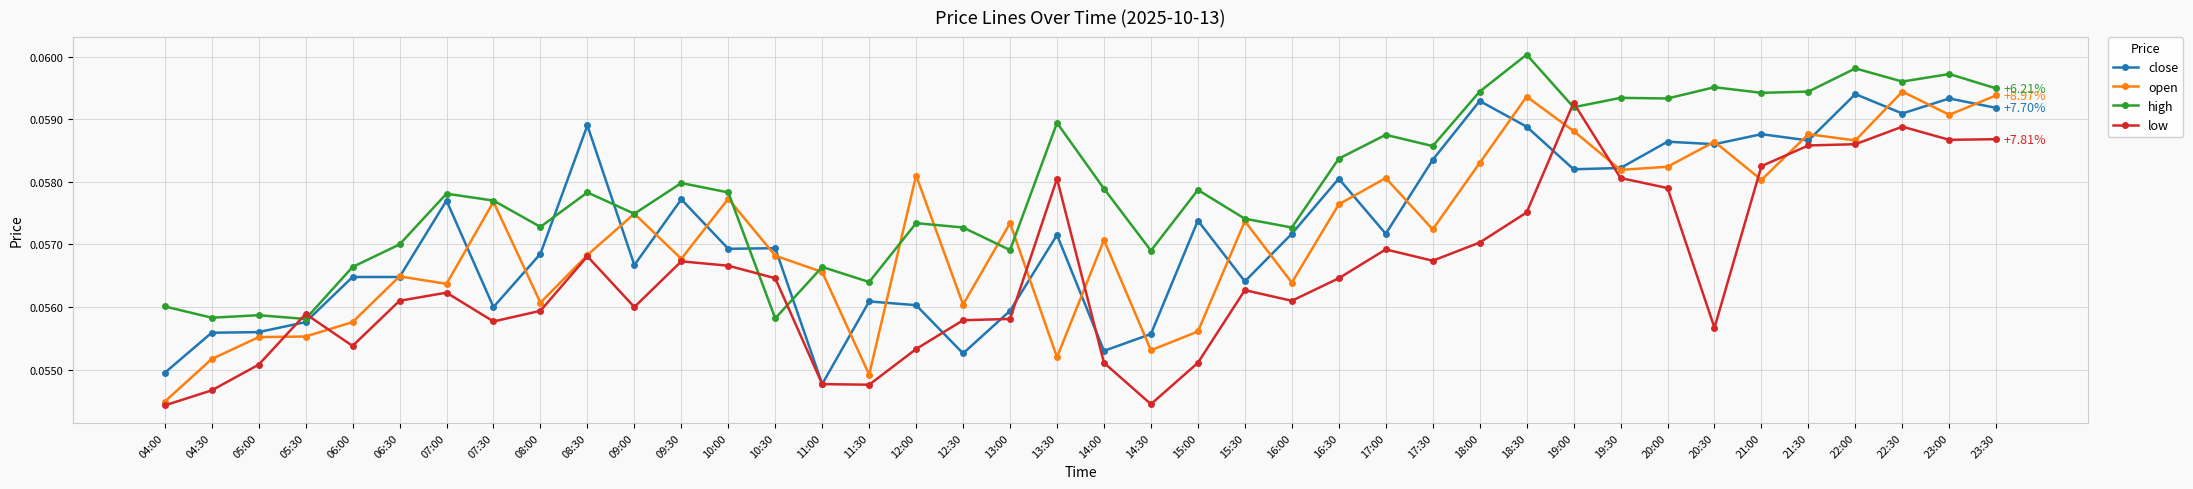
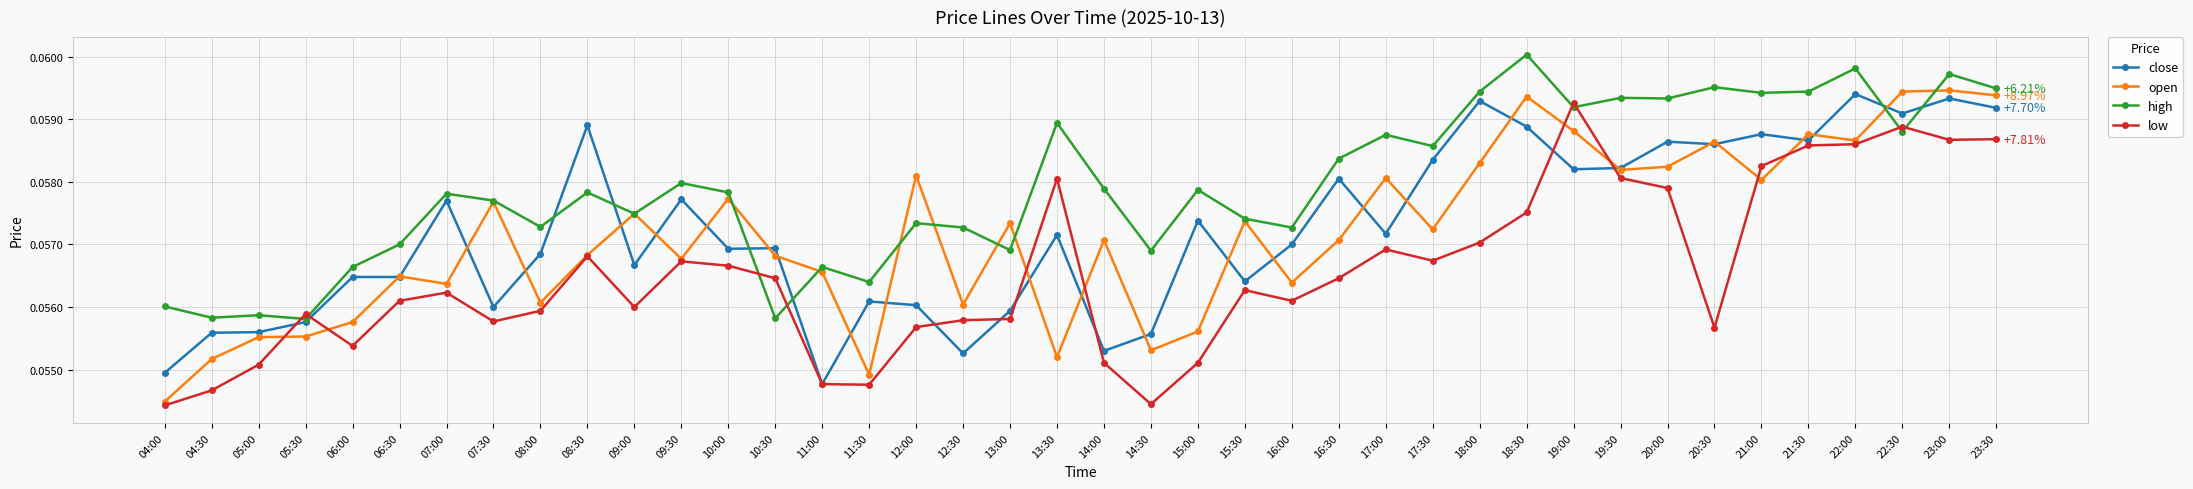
  {
    "close": {
      "04:00": 0.0550,
      "04:30": 0.0556,
      "05:00": 0.0556,
      "05:30": 0.0558,
      "06:00": 0.0565,
      "07:00": 0.0577,
      "07:30": 0.0560,
      "08:00": 0.0569,
      "08:30": 0.0589,
      "09:00": 0.0567,
      "09:30": 0.0577,
      "10:00": 0.0569,
      "10:30": 0.0569,
      "11:30": 0.0561,
      "12:00": 0.0560,
      "12:30": 0.0553,
      "13:00": 0.0559,
      "13:30": 0.0572,
      "14:00": 0.0553,
      "14:30": 0.0556,
      "15:00": 0.0574,
      "15:30": 0.0564,
-     "16:00": 0.0572,
+     "16:00": 0.0570,
      "16:30": 0.0581,
      "17:00": 0.0572,
      "17:30": 0.0584,
      "18:00": 0.0593,
      "18:30": 0.0589,
      "19:00": 0.0582,
      "20:00": 0.0586,
      "21:00": 0.0588,
      "21:30": 0.0587,
      "22:00": 0.0594,
      "22:30": 0.0591,
      "23:00": 0.0593
    },
    "open": {
      "04:00": 0.0545,
      "04:30": 0.0552,
      "05:00": 0.0555,
      "05:30": 0.0555,
      "06:00": 0.0558,
      "07:00": 0.0564,
      "08:00": 0.0561,
      "10:00": 0.0577,
      "10:30": 0.0568,
      "11:00": 0.0566,
      "11:30": 0.0549,
      "12:00": 0.0581,
      "12:30": 0.0560,
      "13:00": 0.0573,
      "13:30": 0.0552,
      "14:00": 0.0571,
      "14:30": 0.0553,
      "15:00": 0.0556,
      "16:00": 0.0564,
-     "16:30": 0.0576,
+     "16:30": 0.0571,
      "17:00": 0.0581,
      "17:30": 0.0572,
      "18:00": 0.0583,
      "18:30": 0.0594,
      "19:00": 0.0588,
      "20:00": 0.0582,
      "21:00": 0.0580,
      "21:30": 0.0588,
      "22:00": 0.0587,
      "22:30": 0.0594,
-     "23:00": 0.0591
+     "23:00": 0.0595
    },
    "high": {
      "04:00": 0.0560,
      "04:30": 0.0558,
      "05:00": 0.0559,
      "05:30": 0.0558,
      "06:00": 0.0566,
      "06:30": 0.0570,
      "07:00": 0.0578,
      "08:00": 0.0573,
      "08:30": 0.0578,
      "09:30": 0.0580,
      "10:00": 0.0578,
      "10:30": 0.0558,
      "11:00": 0.0566,
      "11:30": 0.0564,
      "12:00": 0.0573,
      "12:30": 0.0573,
      "13:00": 0.0569,
      "13:30": 0.0589,
      "14:00": 0.0579,
      "14:30": 0.0569,
      "15:00": 0.0579,
      "16:00": 0.0573,
      "16:30": 0.0584,
      "17:00": 0.0588,
      "17:30": 0.0586,
      "18:00": 0.0594,
      "18:30": 0.0600,
      "19:00": 0.0592,
      "19:30": 0.0593,
      "20:00": 0.0593,
      "20:30": 0.0595,
      "21:00": 0.0594,
      "21:30": 0.0594,
      "22:00": 0.0598,
-     "22:30": 0.0596,
+     "22:30": 0.0588,
      "23:00": 0.0597
    },
    "low": {
      "04:00": 0.0544,
      "04:30": 0.0547,
      "05:00": 0.0551,
      "05:30": 0.0559,
      "06:00": 0.0554,
      "06:30": 0.0561,
      "07:00": 0.0562,
      "07:30": 0.0558,
      "08:00": 0.0559,
      "09:00": 0.0560,
      "10:00": 0.0567,
      "10:30": 0.0565,
      "11:30": 0.0548,
-     "12:00": 0.0553,
+     "12:00": 0.0557,
      "12:30": 0.0558,
      "13:00": 0.0558,
      "13:30": 0.0581,
      "14:00": 0.0551,
      "14:30": 0.0545,
      "15:00": 0.0551,
      "15:30": 0.0563,
      "16:00": 0.0561,
      "16:30": 0.0565,
      "17:00": 0.0569,
      "17:30": 0.0567,
      "18:00": 0.0570,
      "18:30": 0.0575,
      "19:00": 0.0593,
      "19:30": 0.0581,
      "20:00": 0.0579,
      "20:30": 0.0557,
      "21:00": 0.0583,
      "21:30": 0.0586,
      "22:00": 0.0586,
      "22:30": 0.0589,
      "23:00": 0.0587
    }
  }
